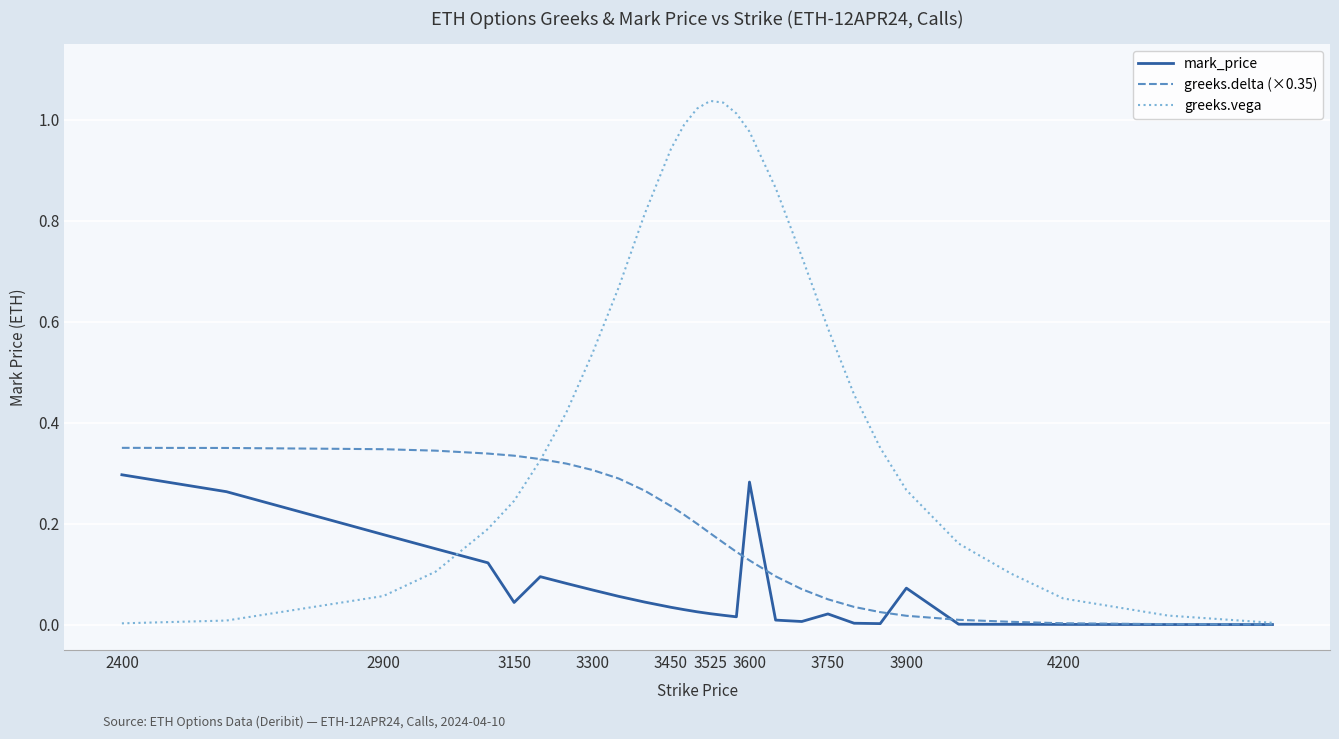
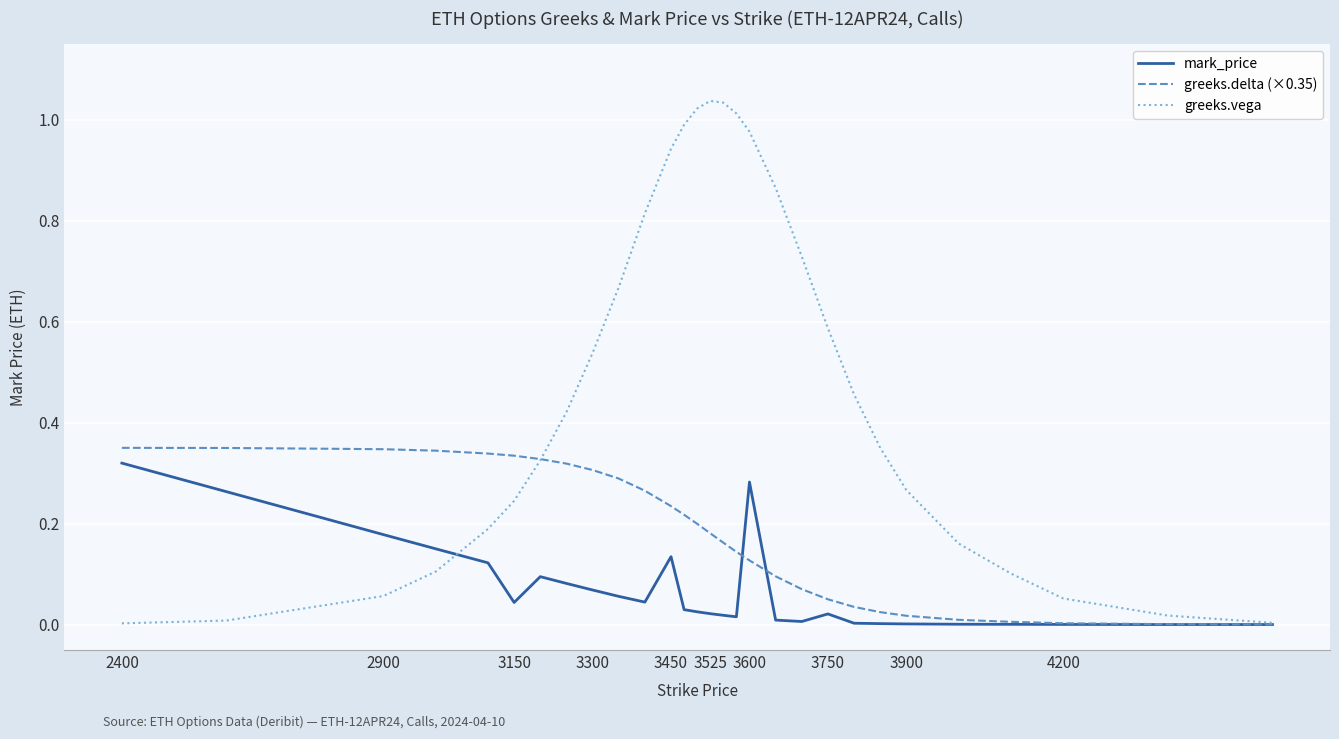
  {
    "mark_price": {
-     "2400": 0.30,
+     "2400": 0.32,
      "2900": 0.18,
      "3150": 0.04,
      "3300": 0.07,
-     "3450": 0.03,
+     "3450": 0.13,
      "3525": 0.02,
      "3600": 0.28,
      "3750": 0.02,
-     "3900": 0.07
+     "3900": 0.00
    }
  }
